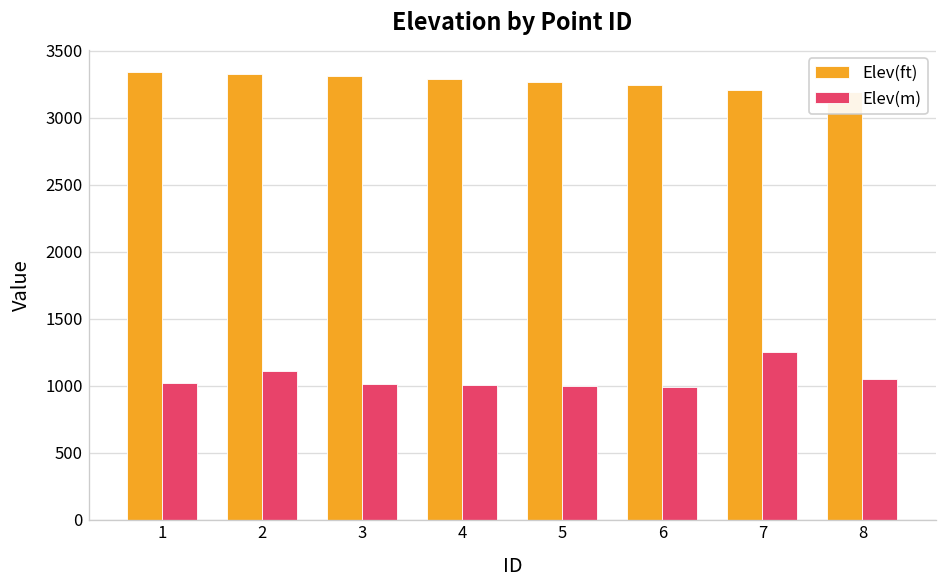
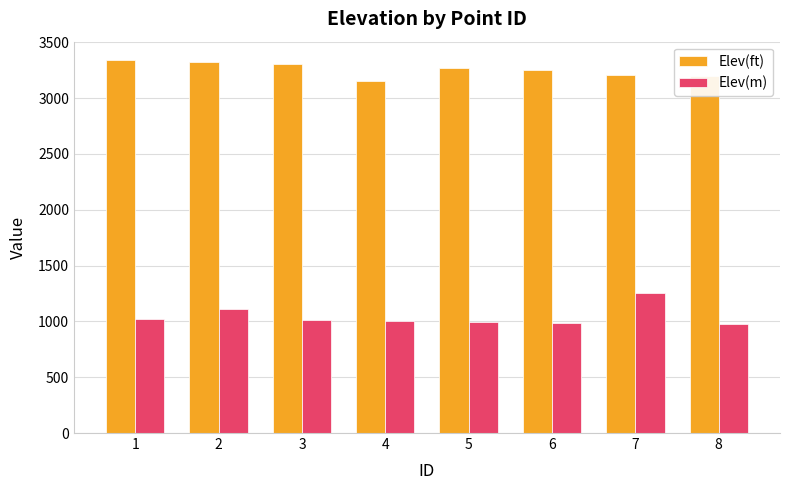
  {
    "Elev(ft)": {
      "1": 3340,
      "2": 3330,
      "3": 3310,
-     "4": 3290,
+     "4": 3150,
      "5": 3270,
      "6": 3250,
      "7": 3210
    },
    "Elev(m)": {
      "1": 1020,
      "2": 1110,
      "3": 1010,
      "4": 1000,
      "5": 1000,
      "6": 990,
      "7": 1250,
-     "8": 1050
+     "8": 970
    }
  }
